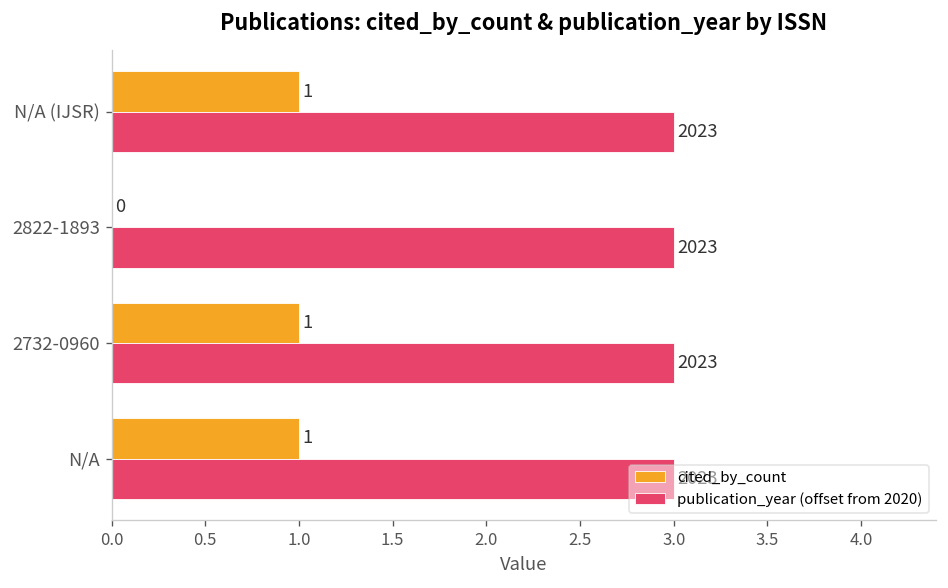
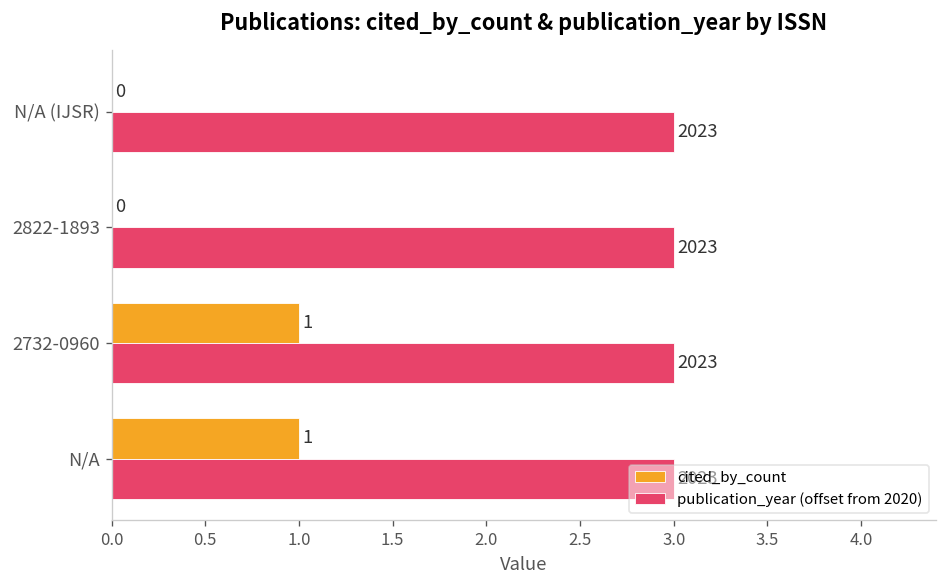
  {
    "cited_by_count": {
-     "N/A (IJSR)": 1,
+     "N/A (IJSR)": 0,
      "2822-1893": 0,
      "2732-0960": 1,
      "N/A": 1
    }
  }
